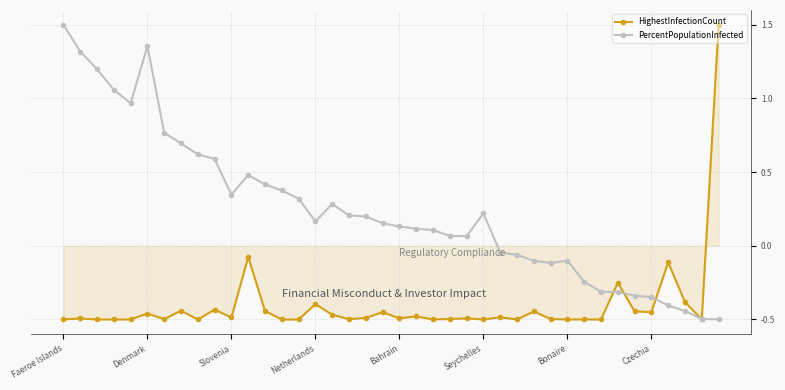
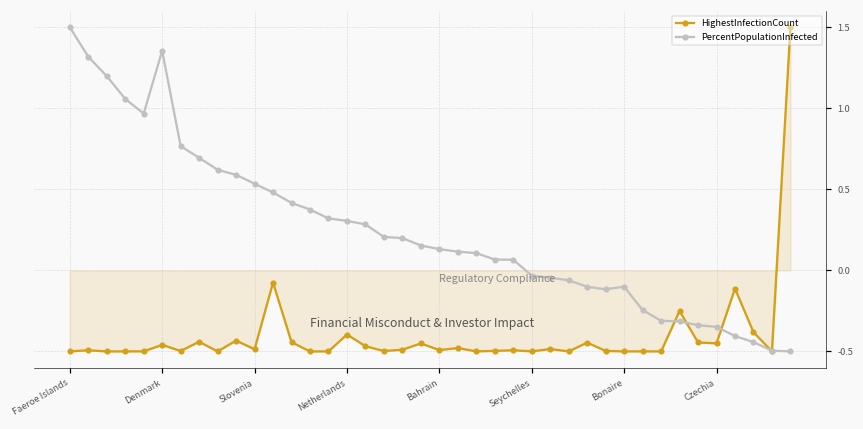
  {
    "PercentPopulationInfected": {
      "Faeroe Islands": 1.50,
      "Denmark": 1.35,
-     "Slovenia": 0.35,
-     "Netherlands": 0.17,
+     "Slovenia": 0.53,
+     "Netherlands": 0.31,
      "Bahrain": 0.13,
-     "Seychelles": 0.22,
+     "Seychelles": -0.03,
      "Bonaire": -0.10,
      "Czechia": -0.35
    }
  }
